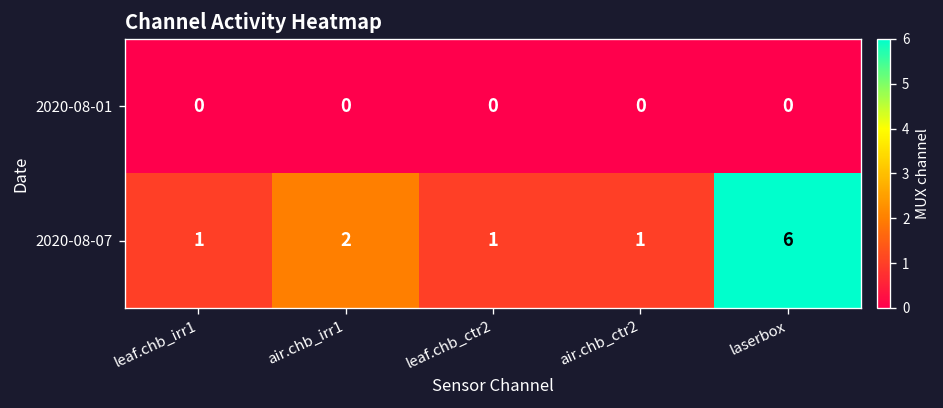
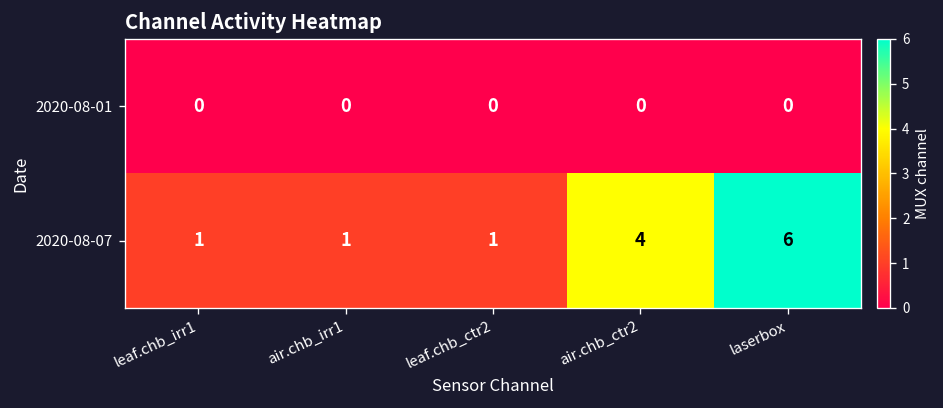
  {
    "2020-08-01": {
      "leaf.chb_irr1": 0,
      "air.chb_irr1": 0,
      "leaf.chb_ctr2": 0,
      "air.chb_ctr2": 0,
      "laserbox": 0
    },
    "2020-08-07": {
      "leaf.chb_irr1": 1,
-     "air.chb_irr1": 2,
+     "air.chb_irr1": 1,
      "leaf.chb_ctr2": 1,
-     "air.chb_ctr2": 1,
+     "air.chb_ctr2": 4,
      "laserbox": 6
    }
  }
